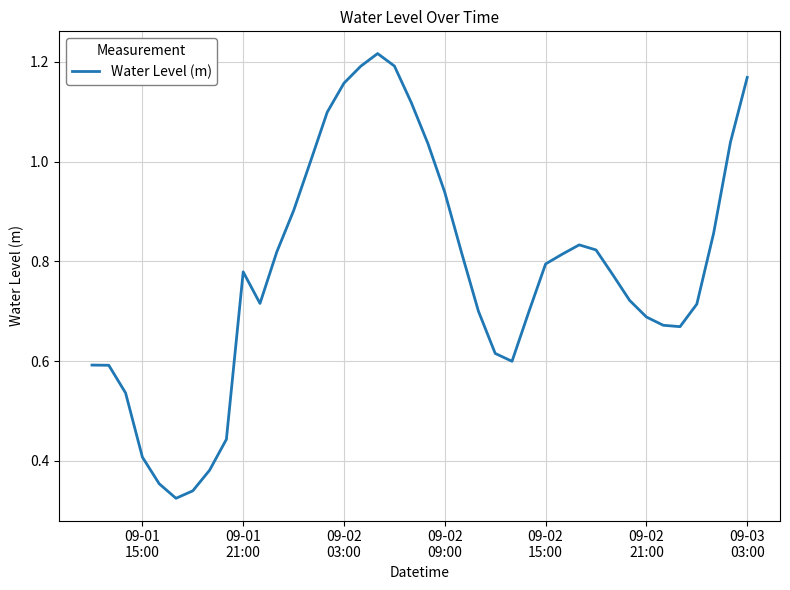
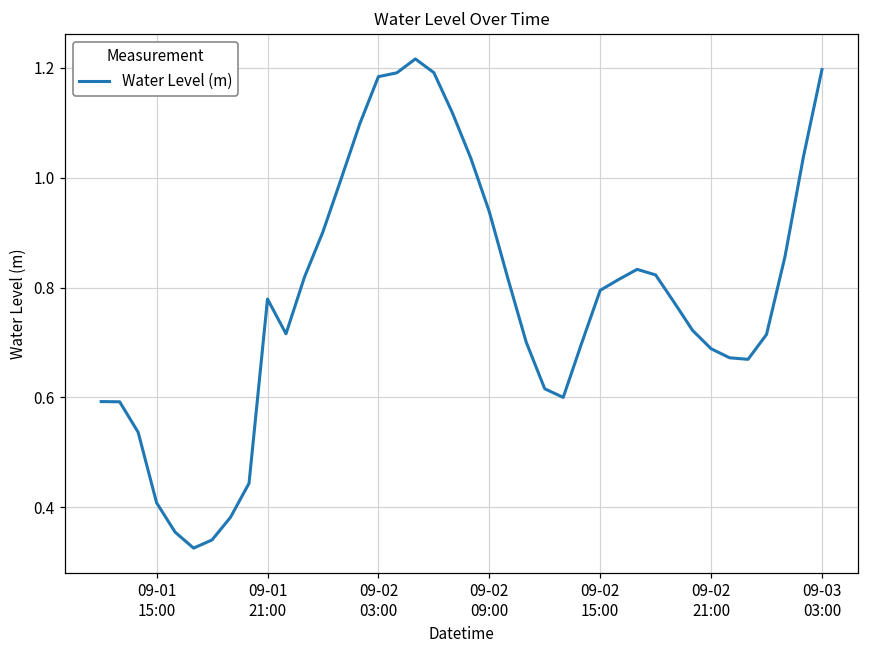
  {
    "09-01 15:00": 0.41,
    "09-01 21:00": 0.78,
-   "09-02 03:00": 1.16,
+   "09-02 03:00": 1.18,
    "09-02 09:00": 0.94,
    "09-02 15:00": 0.79,
    "09-02 21:00": 0.69,
-   "09-03 03:00": 1.17
+   "09-03 03:00": 1.20
  }
